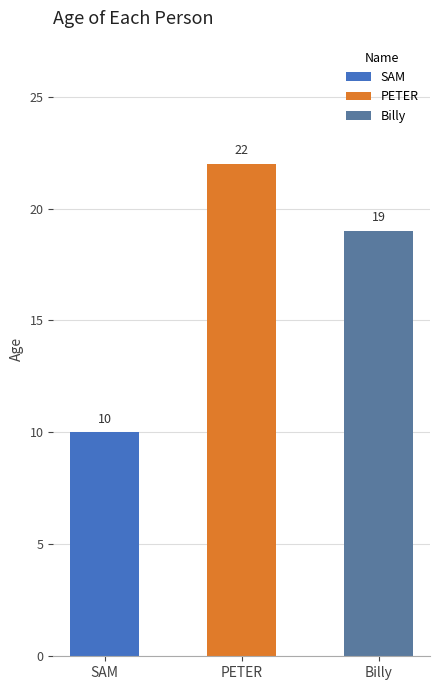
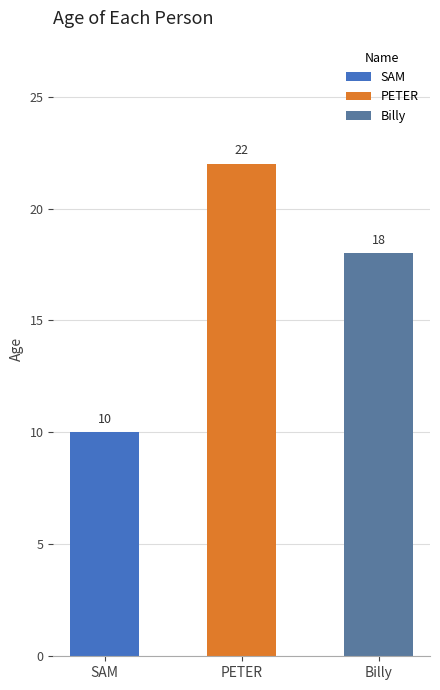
  {
    "SAM": 10,
    "PETER": 22,
-   "Billy": 19
+   "Billy": 18
  }
